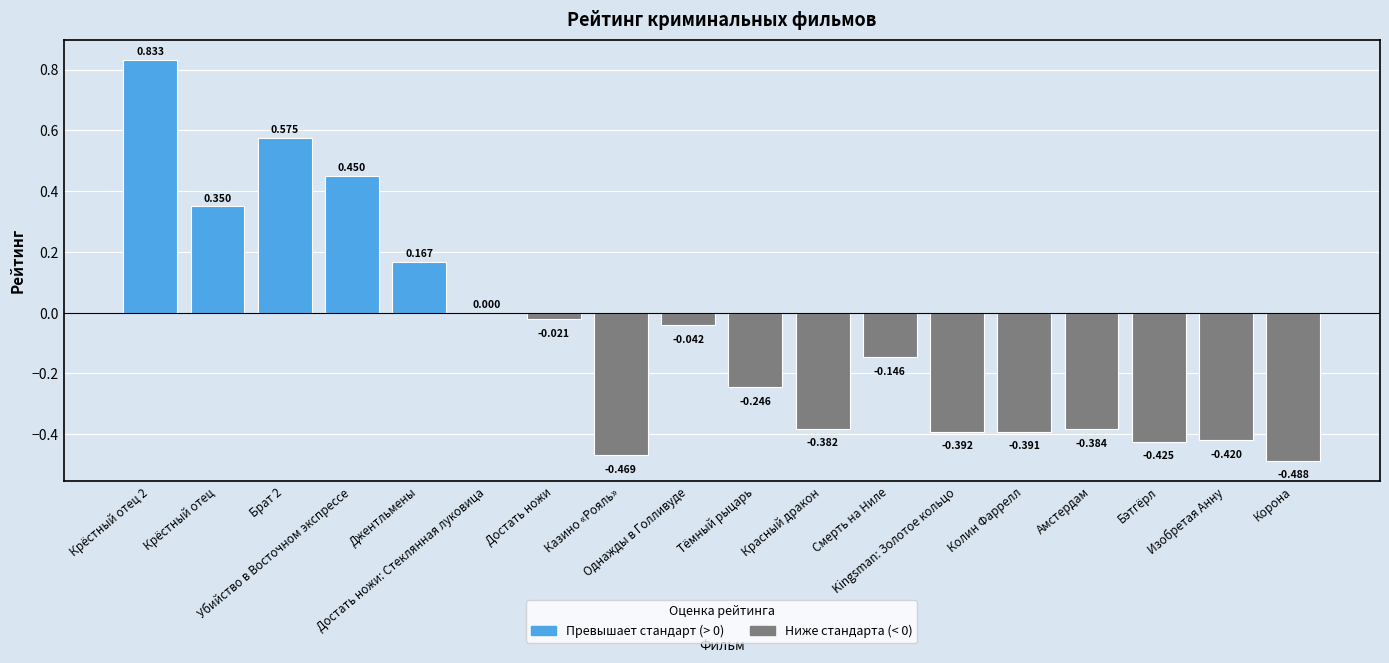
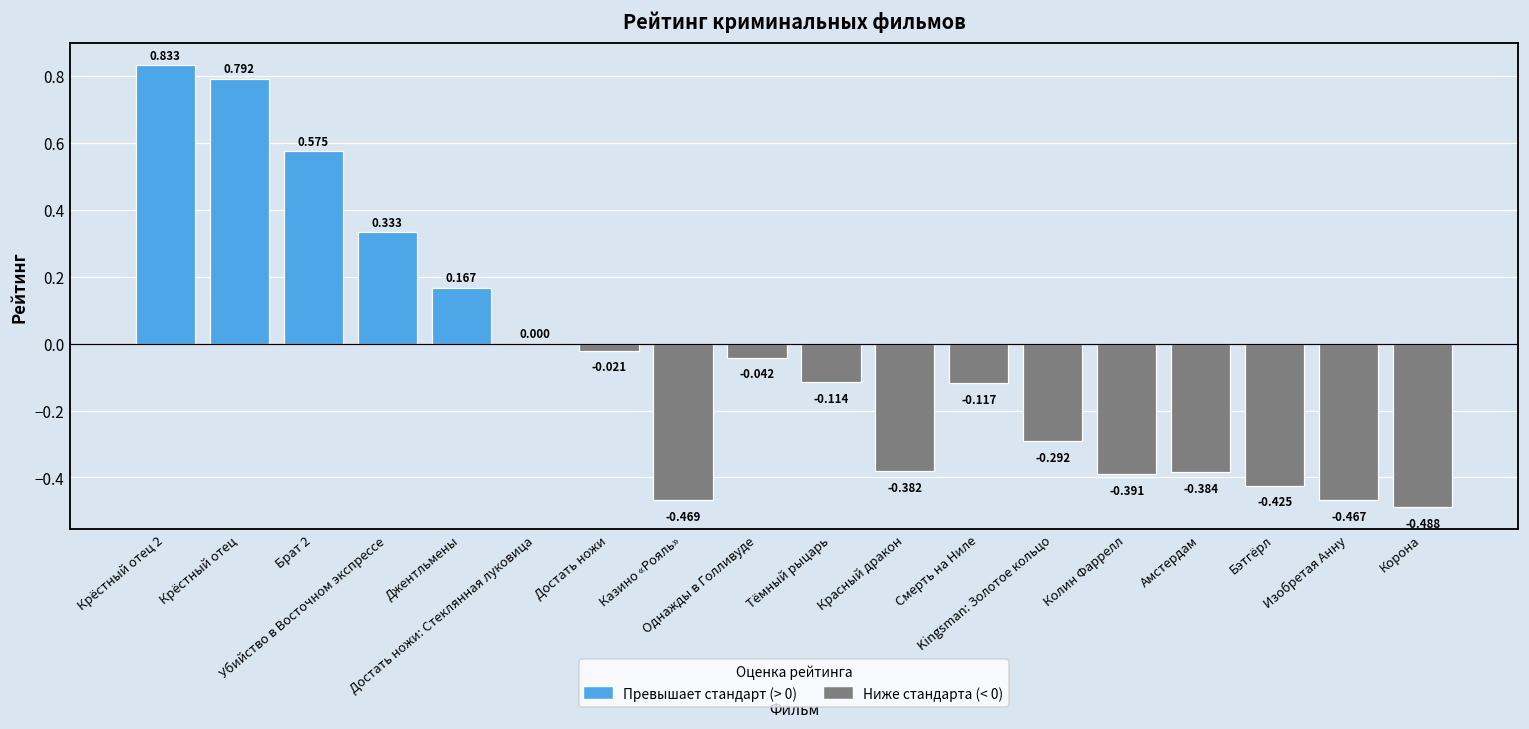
  {
    "Крёстный отец 2": 0.833,
-   "Крёстный отец": 0.350,
+   "Крёстный отец": 0.792,
    "Брат 2": 0.575,
-   "Убийство в Восточном экспрессе": 0.450,
+   "Убийство в Восточном экспрессе": 0.333,
    "Джентльмены": 0.167,
    "Достать ножи: Стеклянная луковица": 0.000,
    "Достать ножи": -0.021,
    "Казино «Рояль»": -0.469,
    "Однажды в Голливуде": -0.042,
-   "Тёмный рыцарь": -0.246,
+   "Тёмный рыцарь": -0.114,
    "Красный дракон": -0.382,
-   "Смерть на Ниле": -0.146,
-   "Kingsman: Золотое кольцо": -0.392,
+   "Смерть на Ниле": -0.117,
+   "Kingsman: Золотое кольцо": -0.292,
    "Колин Фаррелл": -0.391,
    "Амстердам": -0.384,
    "Бэтгёрл": -0.425,
-   "Изобретая Анну": -0.420,
+   "Изобретая Анну": -0.467,
    "Корона": -0.488
  }
